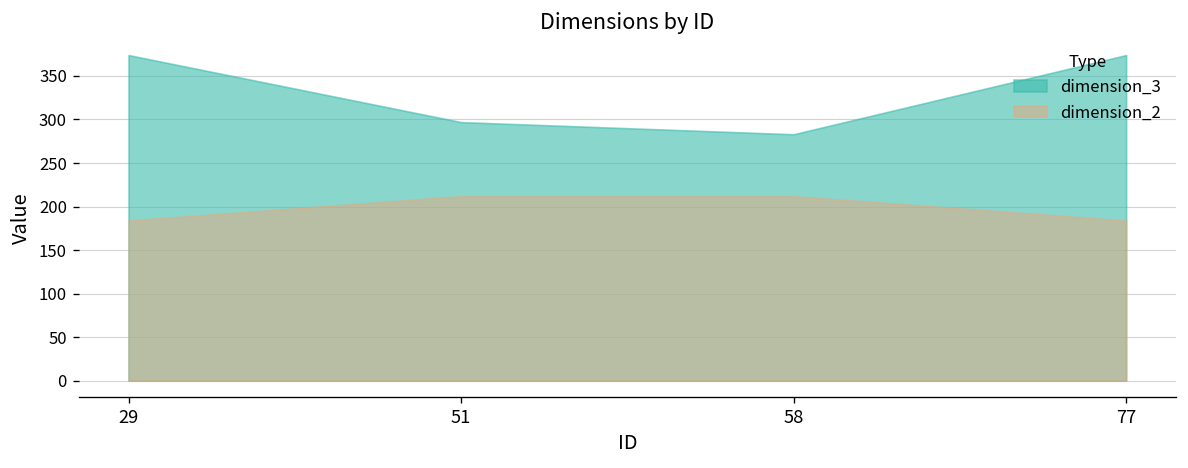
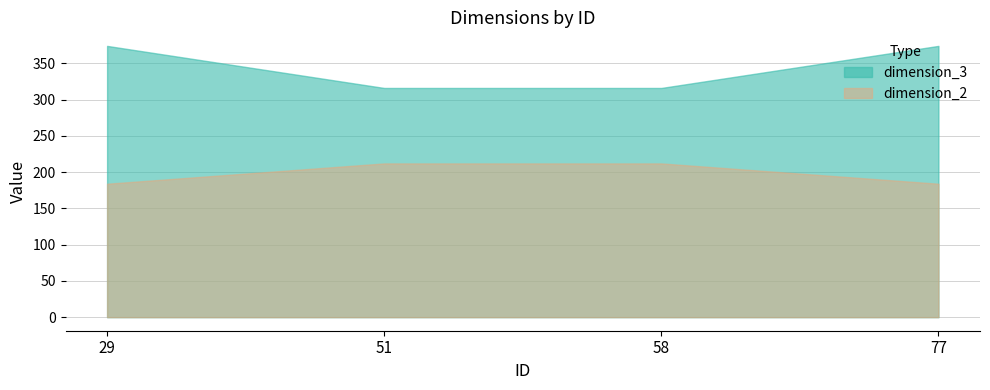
  {
    "dimension_3": {
      "29": 370,
-     "51": 300,
-     "58": 280,
+     "51": 320,
+     "58": 320,
      "77": 370
    },
    "dimension_2": {
      "29": 180,
      "51": 210,
      "58": 210,
      "77": 180
    }
  }
